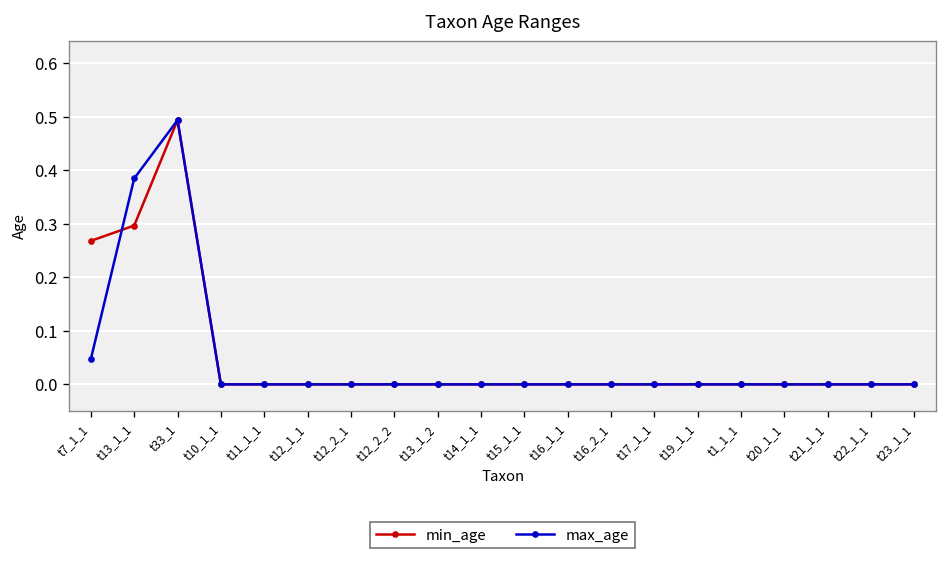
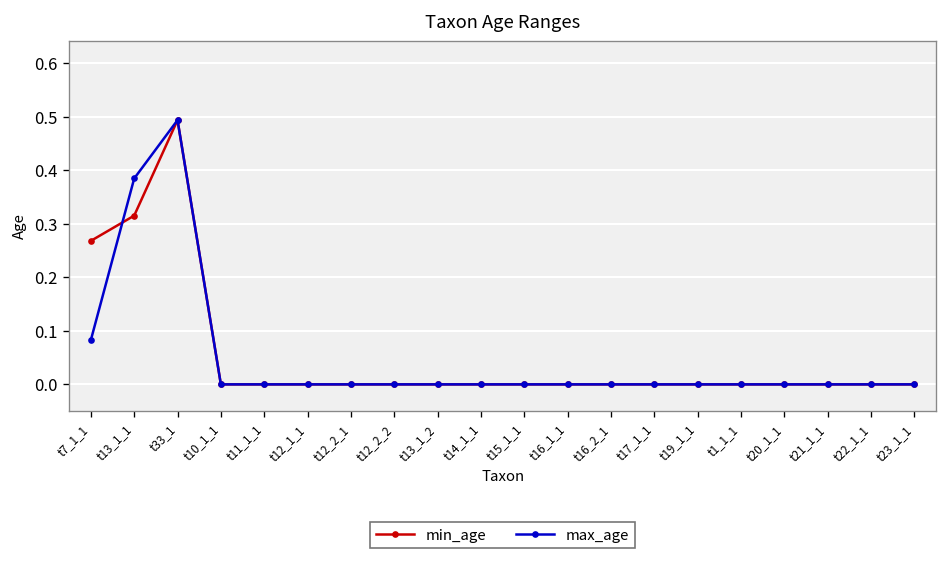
  {
    "min_age": {
      "t7_1_1": 0.27,
-     "t13_1_1": 0.30
+     "t13_1_1": 0.32
    },
    "max_age": {
-     "t7_1_1": 0.05,
+     "t7_1_1": 0.08,
      "t13_1_1": 0.38
    }
  }
